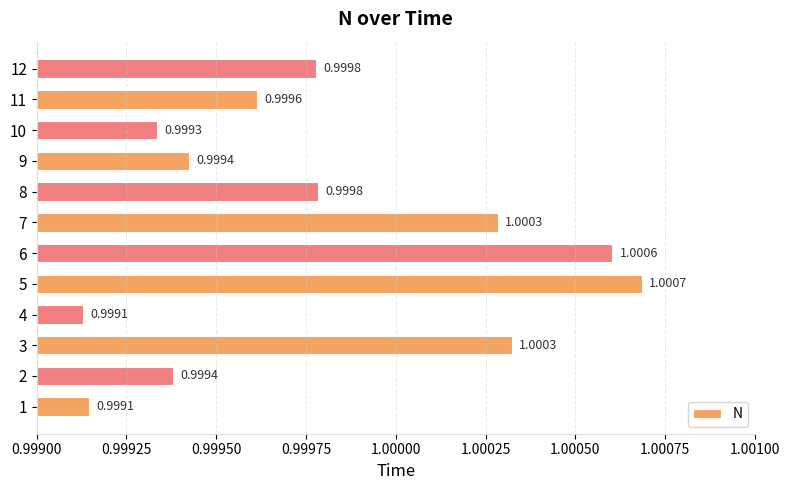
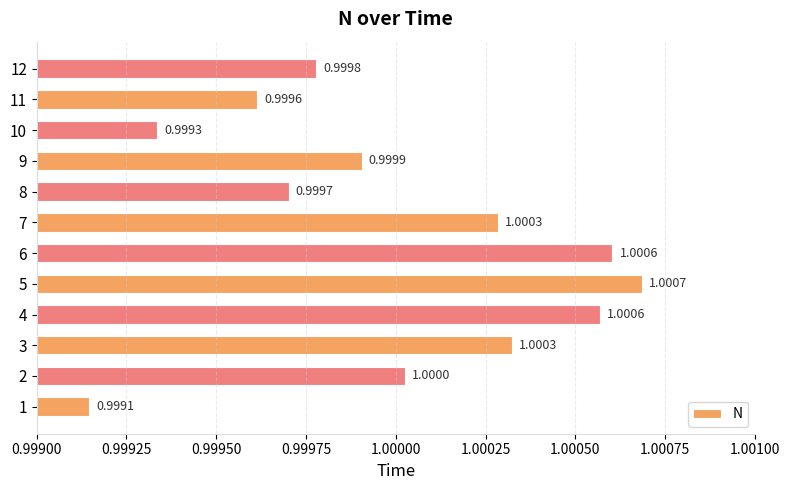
  {
    "12": 0.9998,
    "11": 0.9996,
    "10": 0.9993,
-   "9": 0.9994,
-   "8": 0.9998,
+   "9": 0.9999,
+   "8": 0.9997,
    "7": 1.0003,
    "6": 1.0006,
    "5": 1.0007,
-   "4": 0.9991,
+   "4": 1.0006,
    "3": 1.0003,
-   "2": 0.9994,
+   "2": 1.0000,
    "1": 0.9991
  }
